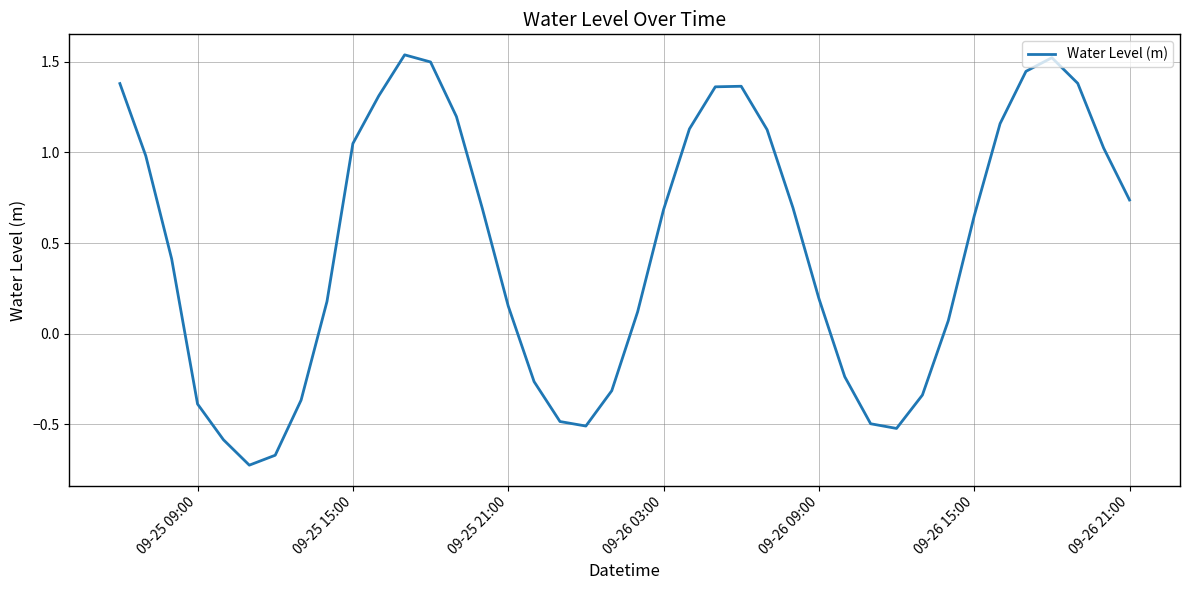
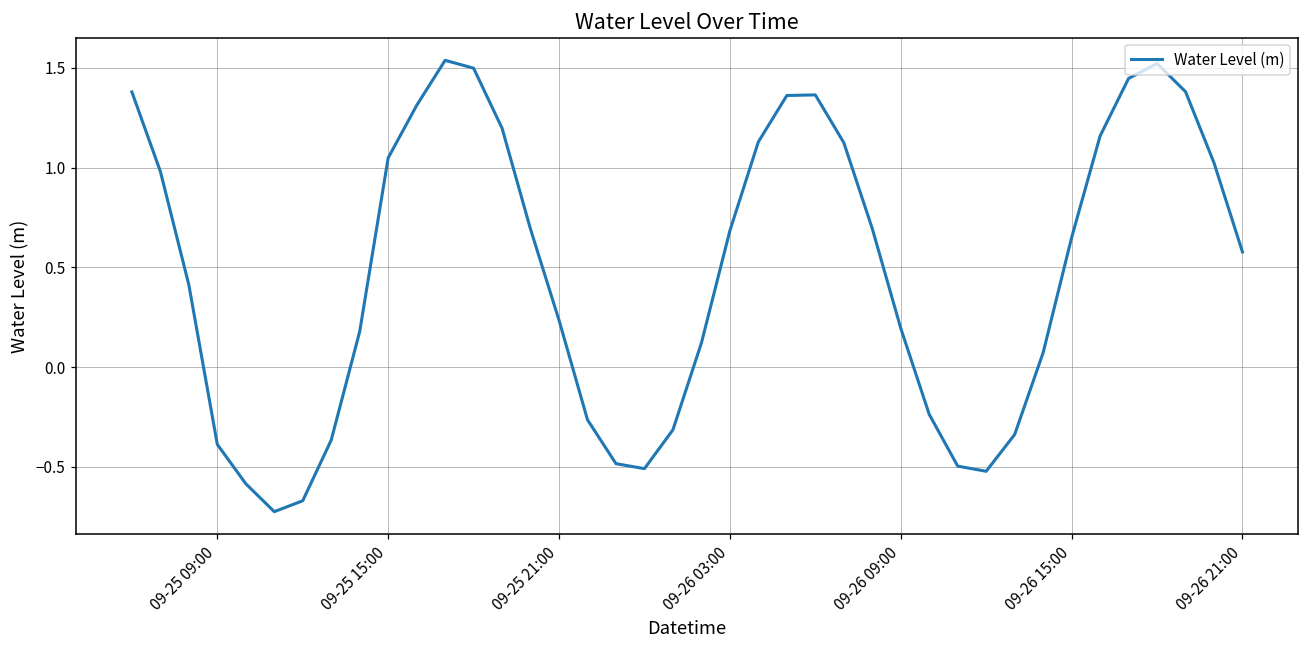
  {
    "09-25 09:00": -0.39,
    "09-25 15:00": 1.05,
-   "09-25 21:00": 0.15,
+   "09-25 21:00": 0.24,
    "09-26 03:00": 0.68,
    "09-26 09:00": 0.20,
    "09-26 15:00": 0.65,
-   "09-26 21:00": 0.74
+   "09-26 21:00": 0.58
  }
